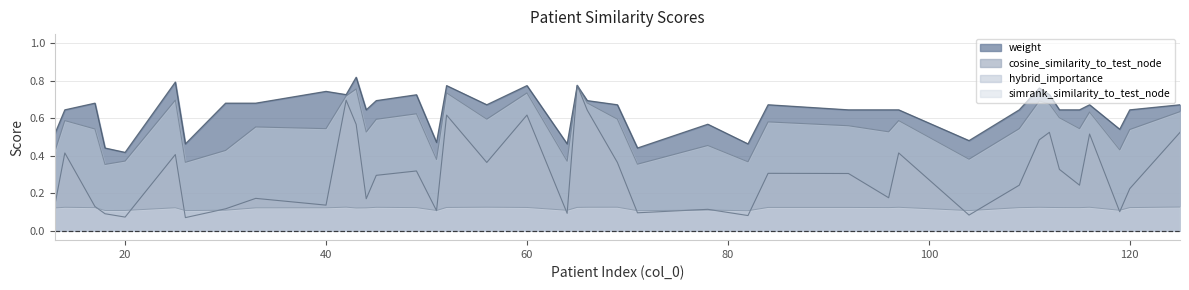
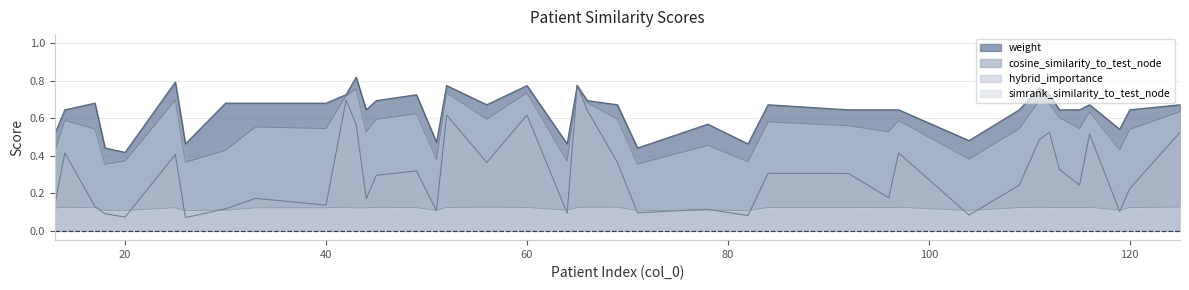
  {
    "weight": {
      "20": 0.42,
-     "40": 0.74,
+     "40": 0.68,
      "60": 0.78,
      "120": 0.65
    }
  }
